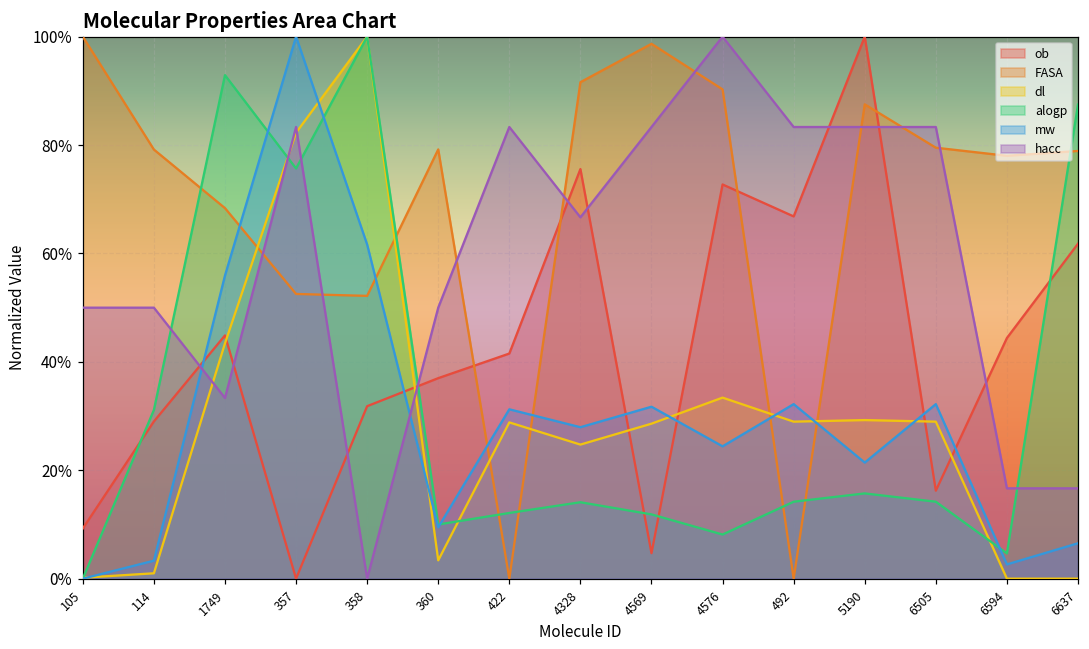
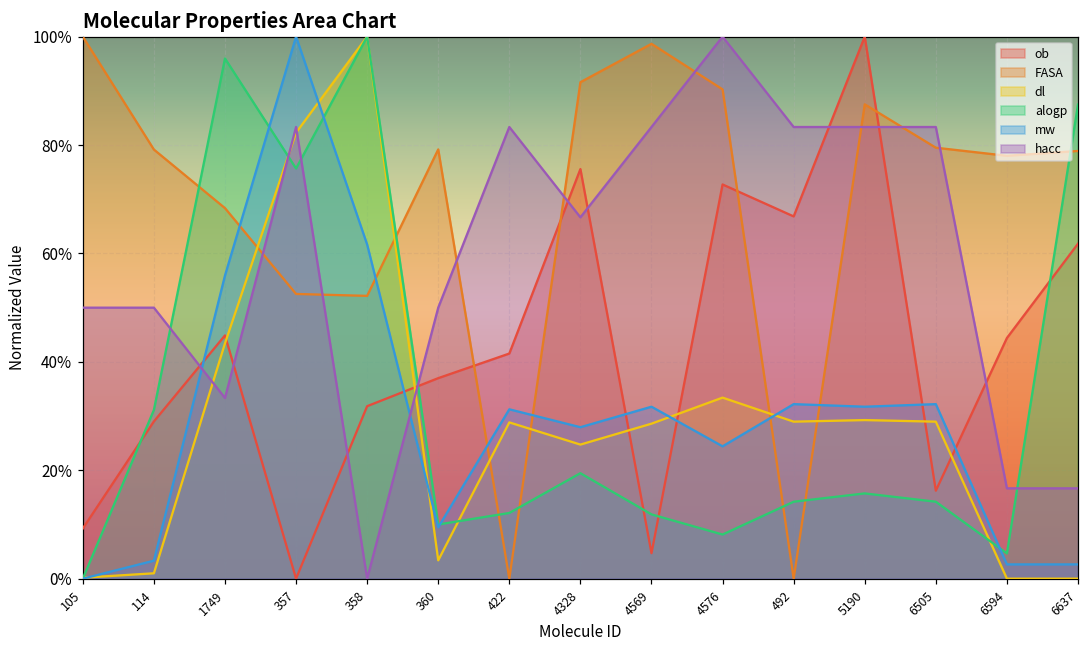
  {
    "alogp": {
      "114": "31%",
-     "1749": "93%",
+     "1749": "96%",
      "357": "76%",
      "360": "10%",
      "422": "12%",
-     "4328": "14%",
+     "4328": "19%",
      "4569": "12%",
      "4576": "8%",
      "492": "14%",
      "5190": "16%",
      "6505": "14%",
      "6594": "5%",
      "6637": "87%"
    },
    "mw": {
      "114": "3%",
      "1749": "56%",
      "357": "100%",
      "358": "62%",
      "360": "9%",
      "422": "31%",
      "4328": "28%",
      "4569": "32%",
      "4576": "24%",
      "492": "32%",
-     "5190": "21%",
+     "5190": "32%",
      "6505": "32%",
      "6594": "3%",
-     "6637": "7%"
+     "6637": "3%"
    },
    "hacc": {
      "105": "50%",
      "114": "50%",
      "1749": "33%",
      "357": "83%",
      "358": "0%",
      "360": "50%",
      "422": "83%",
      "4328": "67%",
      "4569": "83%",
      "4576": "100%",
      "492": "83%",
      "5190": "83%",
      "6505": "83%",
      "6594": "17%",
      "6637": "17%"
    }
  }
